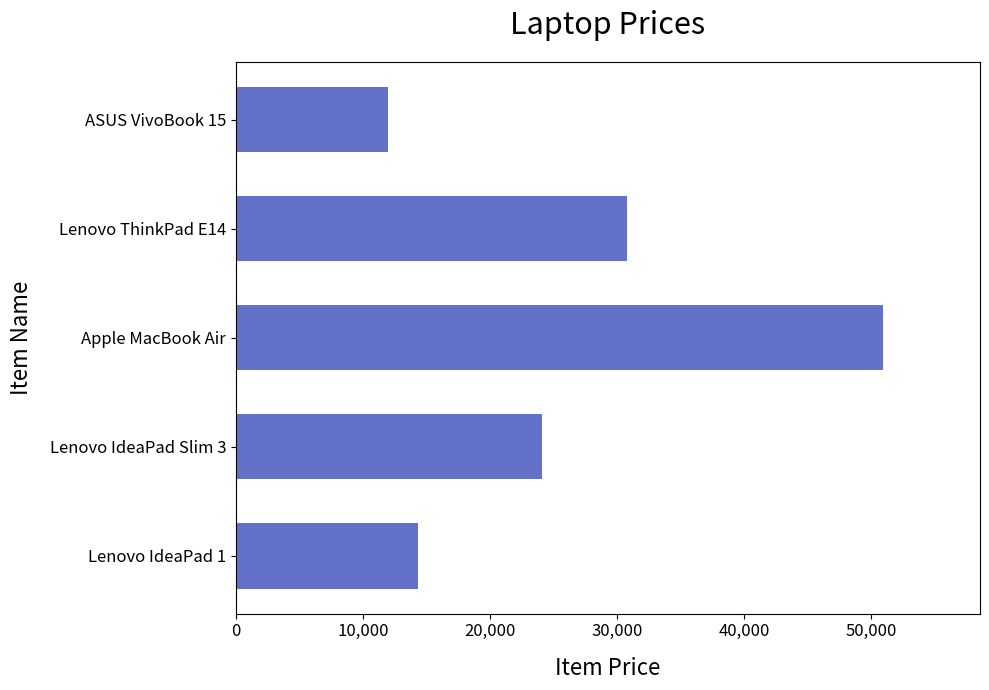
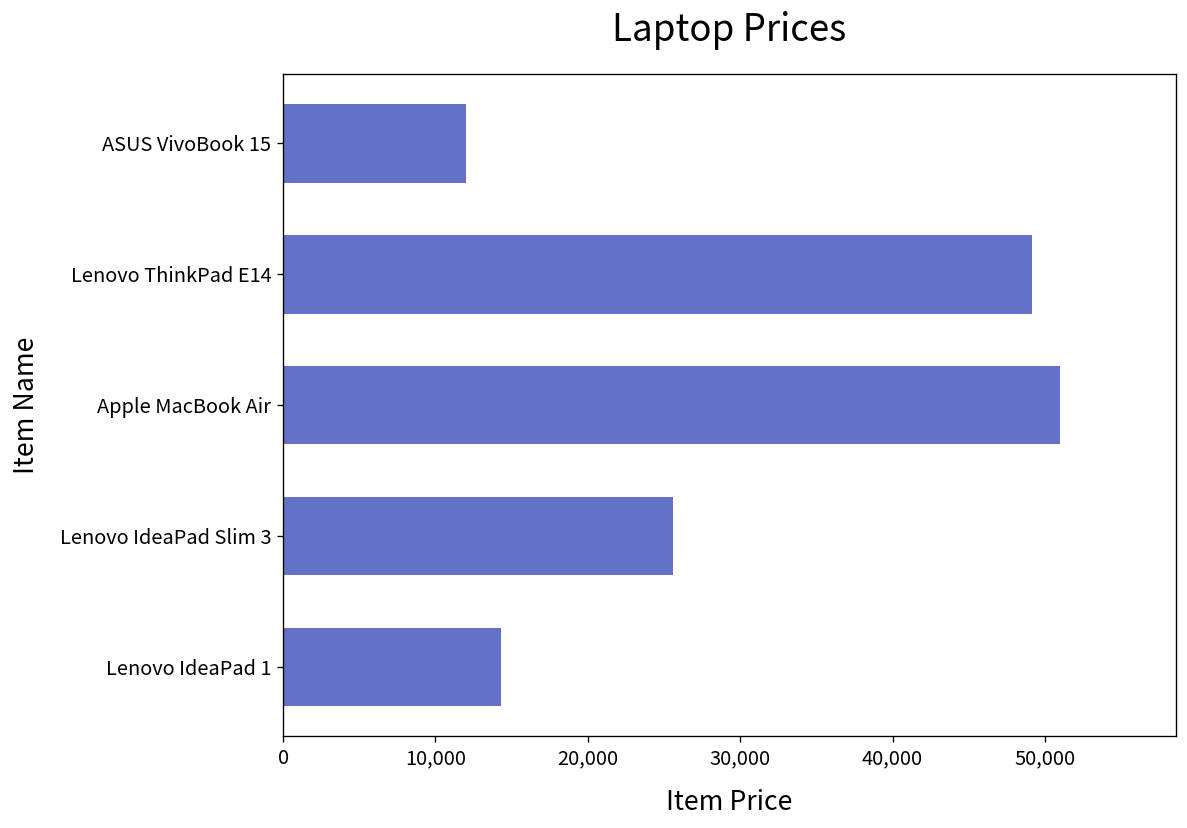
  {
    "ASUS VivoBook 15": "12,000",
-   "Lenovo ThinkPad E14": "30,800",
+   "Lenovo ThinkPad E14": "49,100",
    "Apple MacBook Air": "51,000",
-   "Lenovo IdeaPad Slim 3": "24,100",
+   "Lenovo IdeaPad Slim 3": "25,600",
    "Lenovo IdeaPad 1": "14,300"
  }
